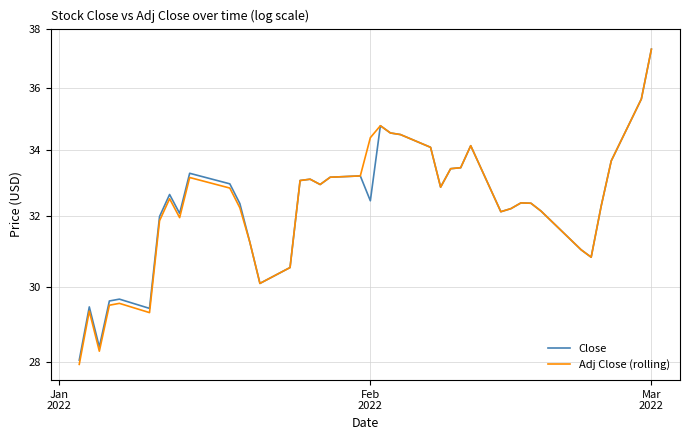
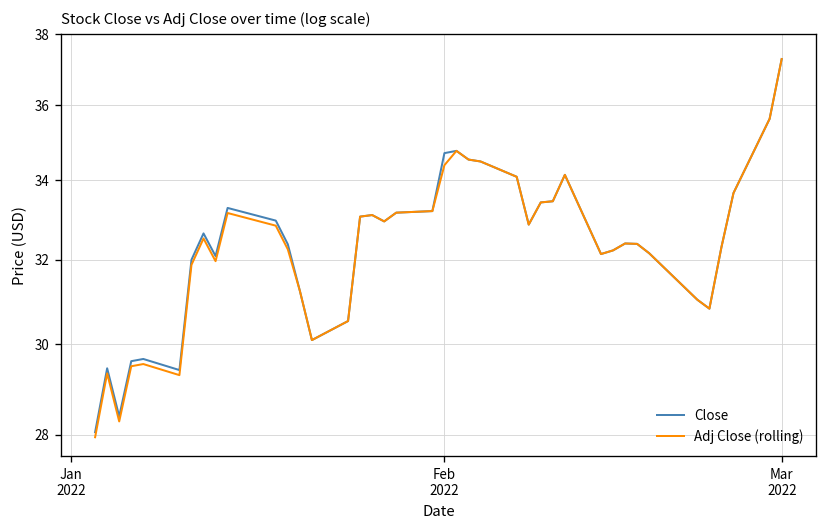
  {
    "Close": {
-     "Feb 2022": 32.5
+     "Feb 2022": 34.7
    },
    "Adj Close (rolling)": {
      "Feb 2022": 34.4
    }
  }
